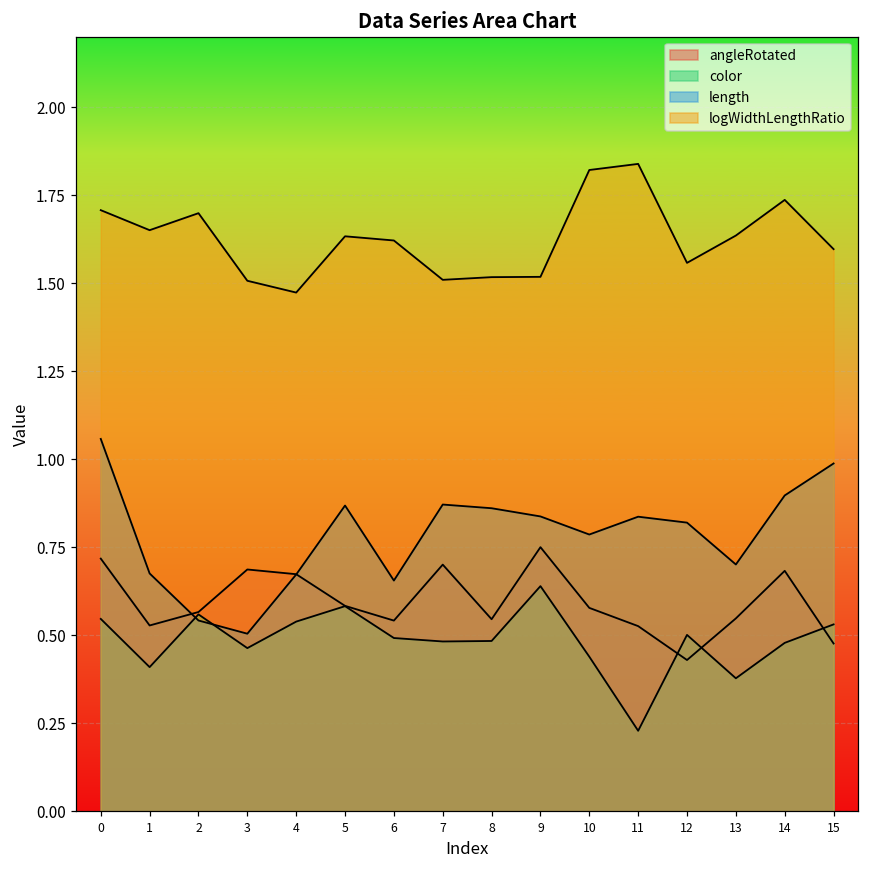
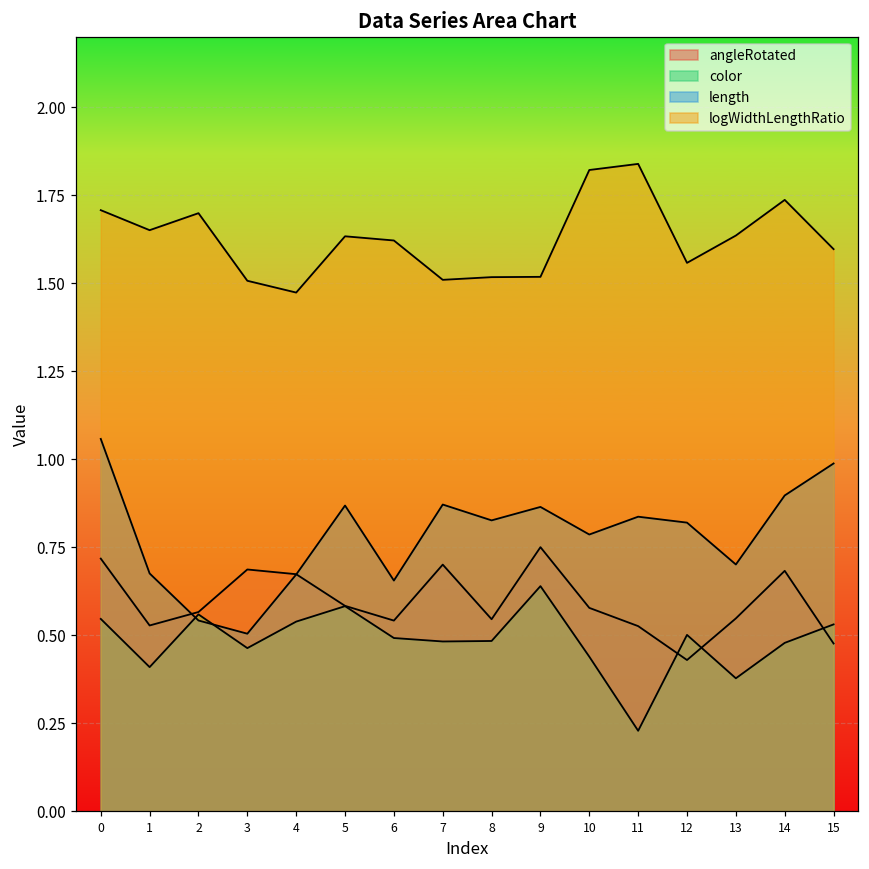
  {
    "angleRotated": {
      "0": 0.72,
      "1": 0.53,
      "3": 0.69,
      "6": 0.54,
      "7": 0.70,
      "8": 0.55,
      "9": 0.75,
      "10": 0.58,
      "11": 0.53,
      "12": 0.43,
      "13": 0.55,
      "14": 0.68,
      "15": 0.48
    },
    "color": {
      "0": 0.55,
      "1": 0.41,
      "3": 0.46,
      "4": 0.54,
      "6": 0.49,
      "7": 0.48,
      "8": 0.48,
      "9": 0.64,
      "10": 0.44,
      "11": 0.23,
      "12": 0.50,
      "13": 0.38,
      "14": 0.48,
      "15": 0.53
    },
    "length": {
      "0": 1.06,
      "1": 0.68,
      "2": 0.54,
      "3": 0.50,
      "5": 0.87,
      "6": 0.66,
      "7": 0.87,
-     "8": 0.86,
-     "9": 0.84,
+     "8": 0.83,
+     "9": 0.86,
      "10": 0.79,
      "11": 0.84,
      "12": 0.82,
      "13": 0.70,
      "14": 0.90,
      "15": 0.99
    },
    "logWidthLengthRatio": {
      "0": 1.71,
      "1": 1.65,
      "2": 1.70,
      "3": 1.51,
      "4": 1.47,
      "5": 1.63,
      "6": 1.62,
      "7": 1.51,
      "8": 1.52,
      "9": 1.52,
      "10": 1.82,
      "11": 1.84,
      "12": 1.56,
      "13": 1.64,
      "14": 1.74,
      "15": 1.60
    }
  }
